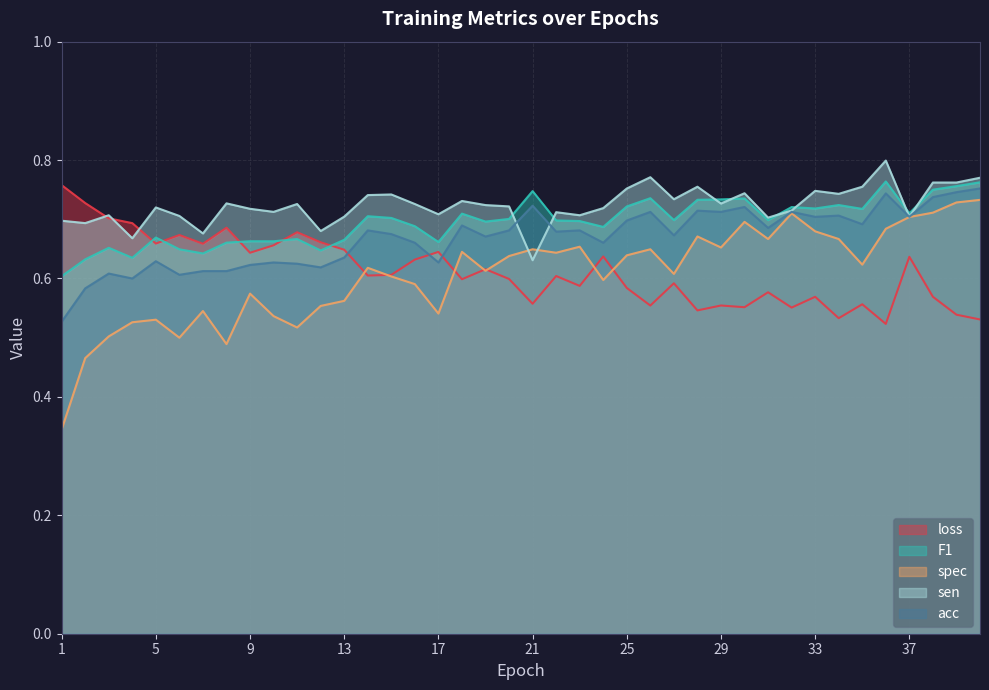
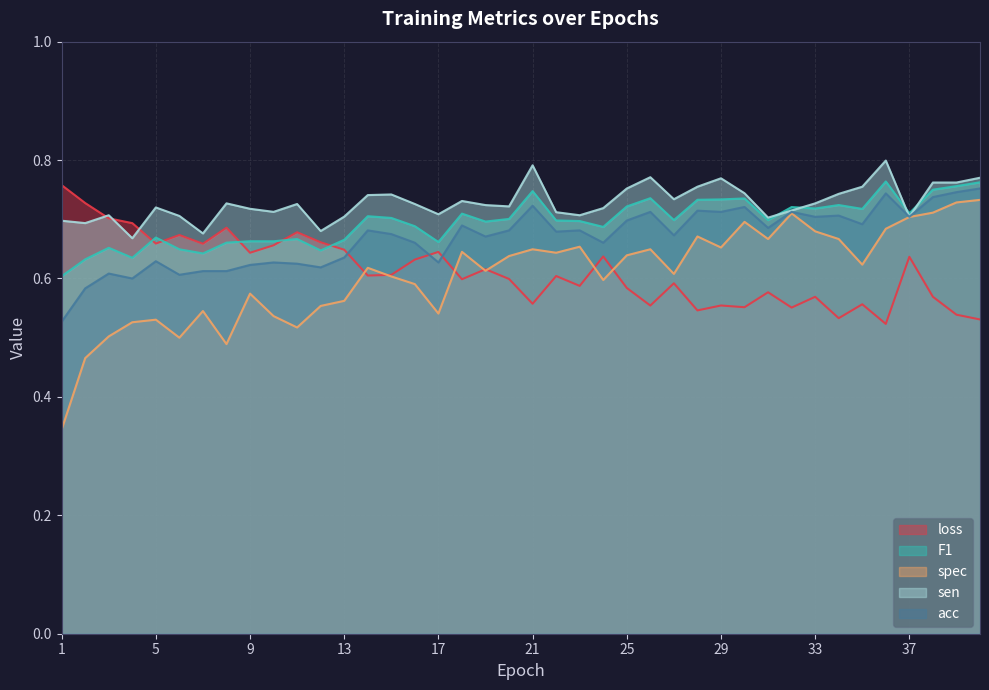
  {
    "loss": {
      "1": 0.76,
      "5": 0.66,
      "9": 0.64,
      "13": 0.65,
      "17": 0.64,
      "21": 0.56,
      "25": 0.58,
      "29": 0.55,
      "33": 0.57,
      "37": 0.64
    },
    "spec": {
      "1": 0.34,
      "5": 0.53,
      "9": 0.57,
      "13": 0.56,
      "17": 0.54,
      "21": 0.65,
      "25": 0.64,
      "29": 0.65,
      "33": 0.68
    },
    "sen": {
      "1": 0.70,
      "5": 0.72,
      "9": 0.72,
      "13": 0.70,
      "17": 0.71,
-     "21": 0.63,
+     "21": 0.79,
      "25": 0.75,
-     "29": 0.73,
-     "33": 0.75
+     "29": 0.77,
+     "33": 0.73
    }
  }
